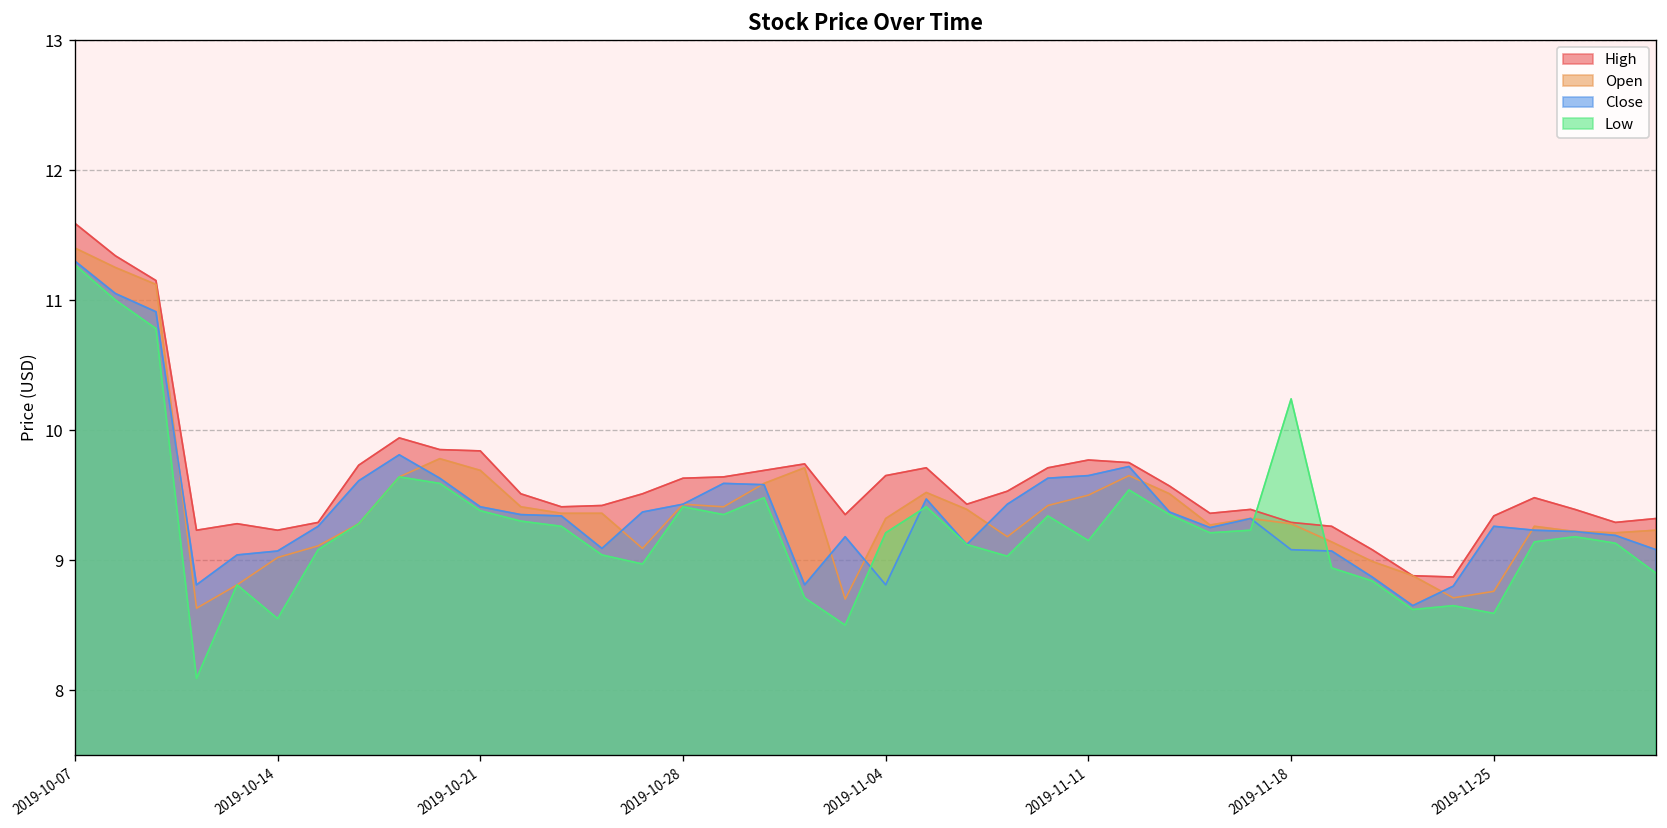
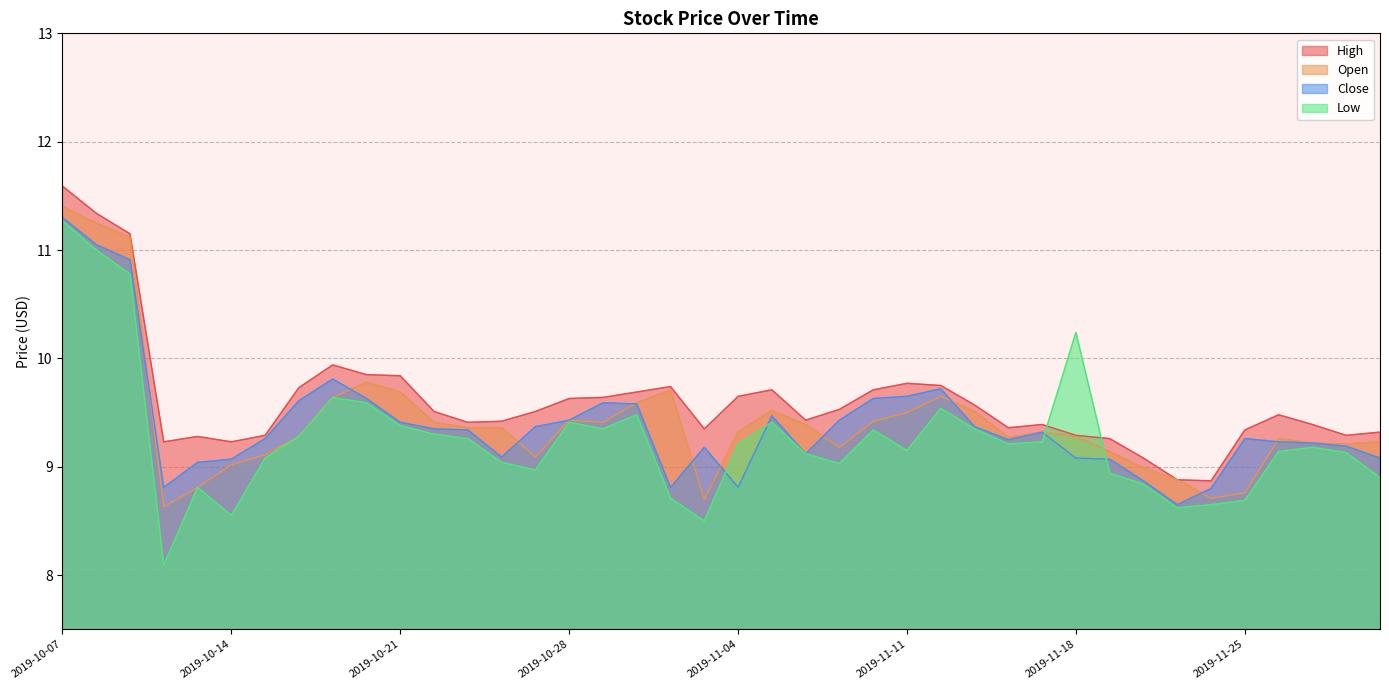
  {
    "Close": {
      "2019-10-07": 11.30,
      "2019-10-14": 9.07,
      "2019-10-21": 9.41,
      "2019-11-04": 8.81,
      "2019-11-11": 9.65,
      "2019-11-18": 9.08,
      "2019-11-25": 9.26
    },
    "Low": {
      "2019-10-07": 11.27,
      "2019-10-14": 8.55,
      "2019-10-21": 9.38,
      "2019-11-04": 9.21,
      "2019-11-11": 9.15,
      "2019-11-18": 10.24,
-     "2019-11-25": 8.59
+     "2019-11-25": 8.69
    }
  }
